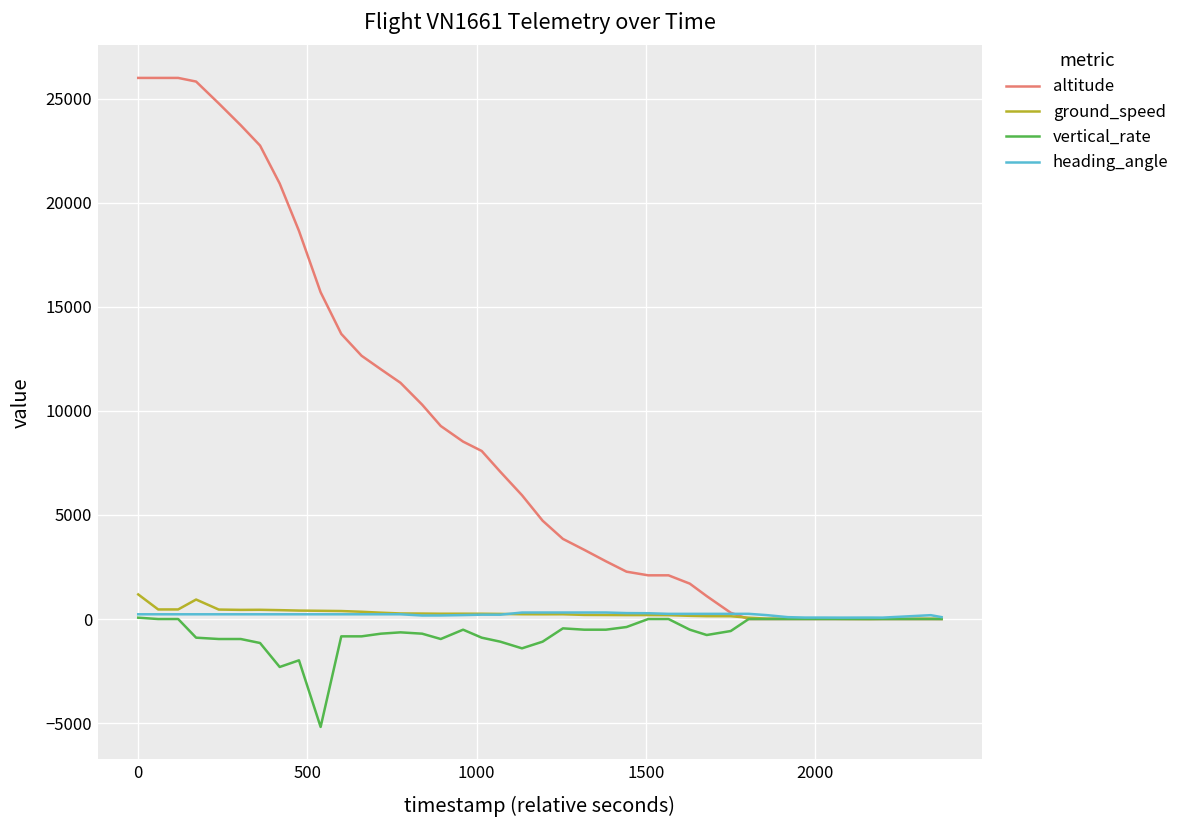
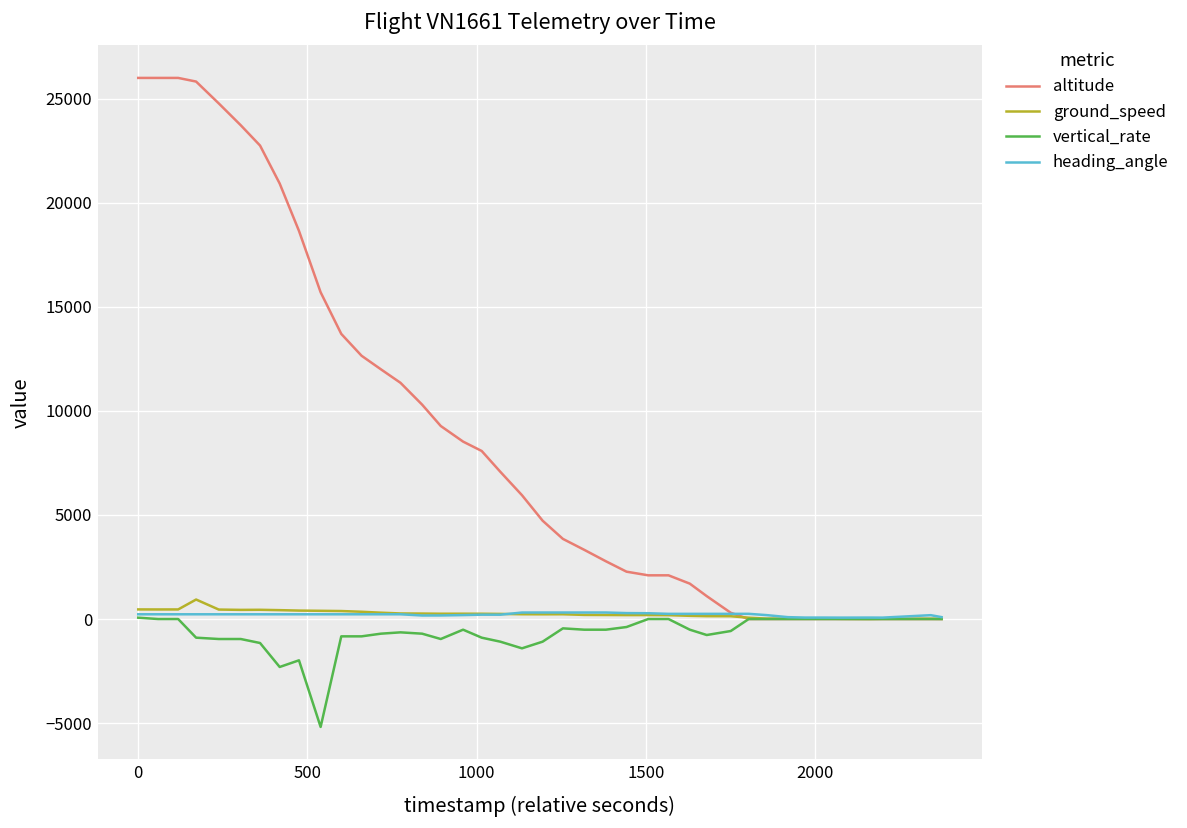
  {
    "altitude": {
      "0": 26000
    },
    "ground_speed": {
-     "0": 1200
+     "0": 500
    },
    "vertical_rate": {
      "0": 100
    },
    "heading_angle": {
      "0": 200
    }
  }
